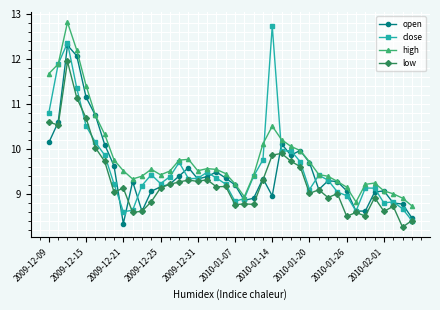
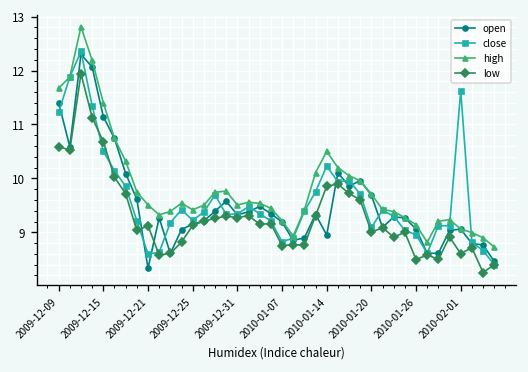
  {
    "open": {
-     "2009-12-09": 10.1,
+     "2009-12-09": 11.4,
      "2009-12-15": 11.1,
      "2009-12-21": 8.3,
      "2010-01-14": 9.0,
      "2010-01-26": 9.1
    },
    "close": {
-     "2009-12-09": 10.8,
+     "2009-12-09": 11.2,
      "2009-12-15": 10.5,
      "2009-12-21": 8.6,
      "2009-12-25": 9.2,
      "2010-01-07": 8.8,
-     "2010-01-14": 12.7,
+     "2010-01-14": 10.2,
      "2010-01-20": 9.1,
      "2010-01-26": 9.0,
-     "2010-02-01": 8.8
+     "2010-02-01": 11.6
    }
  }
